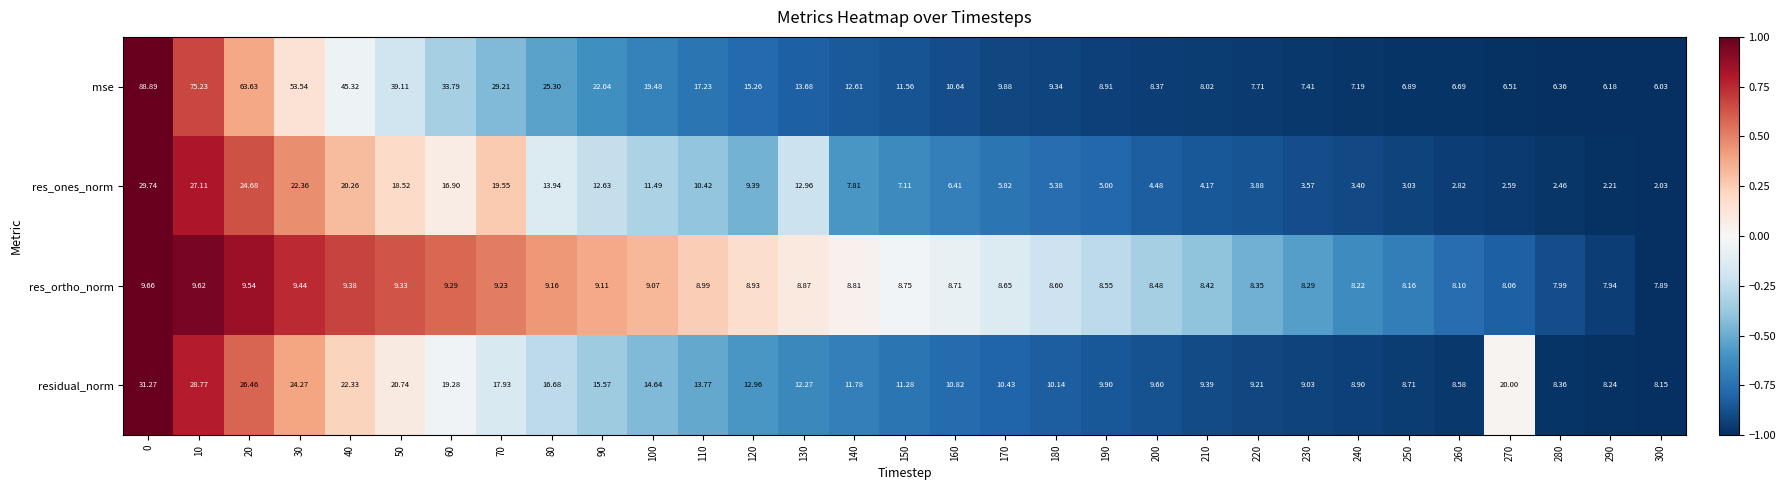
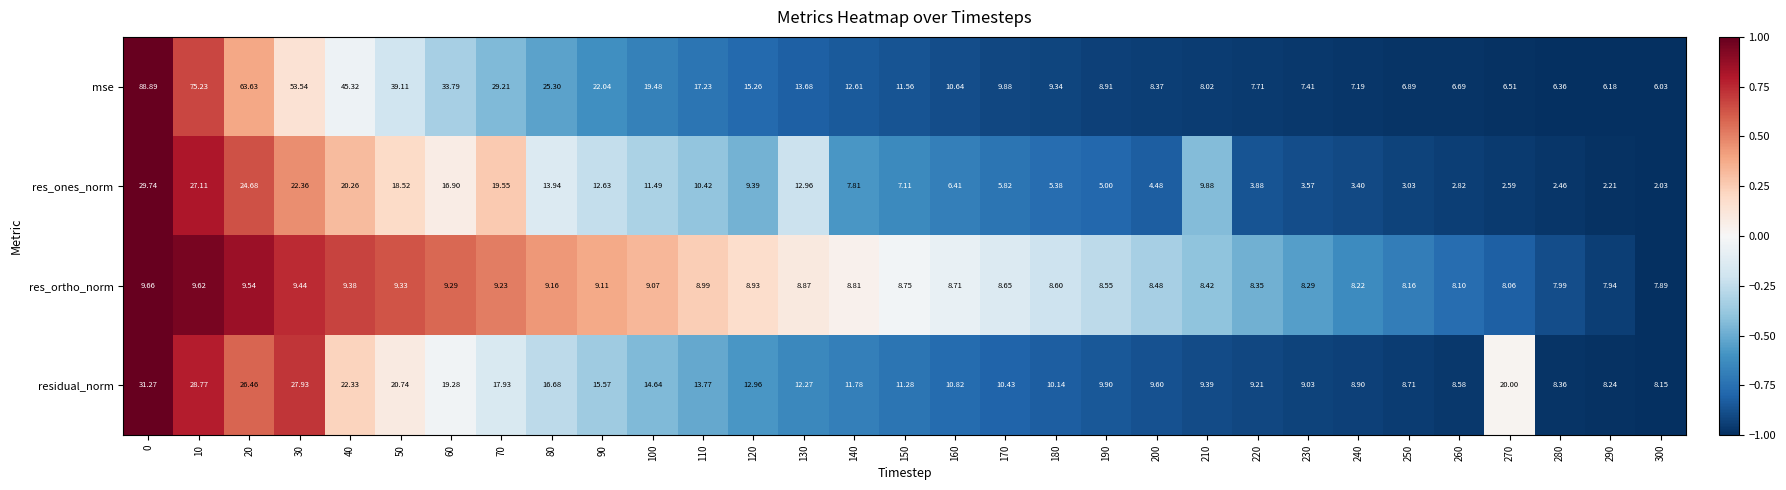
  {
    "mse": {
      "0": 88.89,
      "10": 75.23,
      "20": 63.63,
      "30": 53.54,
      "40": 45.32,
      "50": 39.11,
      "60": 33.79,
      "70": 29.21,
      "80": 25.30,
      "90": 22.04,
      "100": 19.48,
      "110": 17.23,
      "120": 15.26,
      "130": 13.68,
      "140": 12.61,
      "150": 11.56,
      "160": 10.64,
      "170": 9.88,
      "180": 9.34,
      "190": 8.91,
      "200": 8.37,
      "210": 8.02,
      "220": 7.71,
      "230": 7.41,
      "240": 7.19,
      "250": 6.89,
      "260": 6.69,
      "270": 6.51,
      "280": 6.36,
      "290": 6.18,
      "300": 6.03
    },
    "res_ones_norm": {
      "0": 29.74,
      "10": 27.11,
      "20": 24.68,
      "30": 22.36,
      "40": 20.26,
      "50": 18.52,
      "60": 16.90,
      "70": 19.55,
      "80": 13.94,
      "90": 12.63,
      "100": 11.49,
      "110": 10.42,
      "120": 9.39,
      "130": 12.96,
      "140": 7.81,
      "150": 7.11,
      "160": 6.41,
      "170": 5.82,
      "180": 5.38,
      "190": 5.00,
      "200": 4.48,
-     "210": 4.17,
+     "210": 9.88,
      "220": 3.88,
      "230": 3.57,
      "240": 3.40,
      "250": 3.03,
      "260": 2.82,
      "270": 2.59,
      "280": 2.46,
      "290": 2.21,
      "300": 2.03
    },
    "res_ortho_norm": {
      "0": 9.66,
      "10": 9.62,
      "20": 9.54,
      "30": 9.44,
      "40": 9.38,
      "50": 9.33,
      "60": 9.29,
      "70": 9.23,
      "80": 9.16,
      "90": 9.11,
      "100": 9.07,
      "110": 8.99,
      "120": 8.93,
      "130": 8.87,
      "140": 8.81,
      "150": 8.75,
      "160": 8.71,
      "170": 8.65,
      "180": 8.60,
      "190": 8.55,
      "200": 8.48,
      "210": 8.42,
      "220": 8.35,
      "230": 8.29,
      "240": 8.22,
      "250": 8.16,
      "260": 8.10,
      "270": 8.06,
      "280": 7.99,
      "290": 7.94,
      "300": 7.89
    },
    "residual_norm": {
      "0": 31.27,
      "10": 28.77,
      "20": 26.46,
-     "30": 24.27,
+     "30": 27.93,
      "40": 22.33,
      "50": 20.74,
      "60": 19.28,
      "70": 17.93,
      "80": 16.68,
      "90": 15.57,
      "100": 14.64,
      "110": 13.77,
      "120": 12.96,
      "130": 12.27,
      "140": 11.78,
      "150": 11.28,
      "160": 10.82,
      "170": 10.43,
      "180": 10.14,
      "190": 9.90,
      "200": 9.60,
      "210": 9.39,
      "220": 9.21,
      "230": 9.03,
      "240": 8.90,
      "250": 8.71,
      "260": 8.58,
      "270": 20.00,
      "280": 8.36,
      "290": 8.24,
      "300": 8.15
    }
  }
